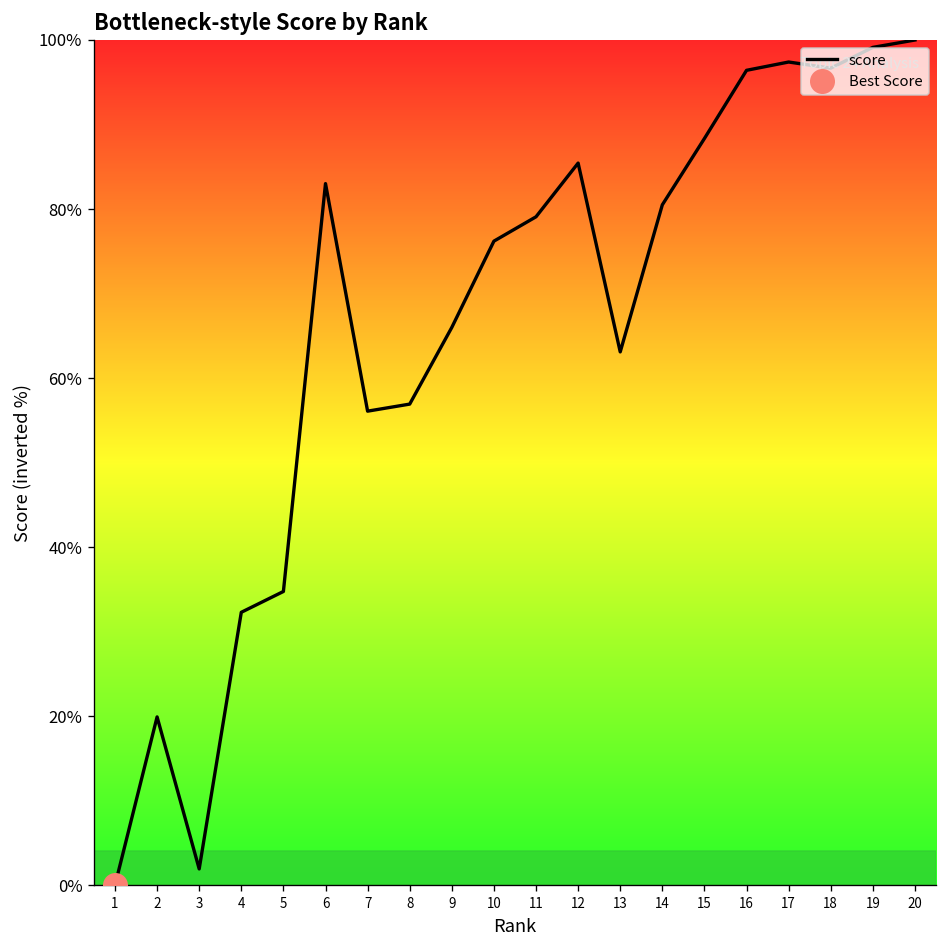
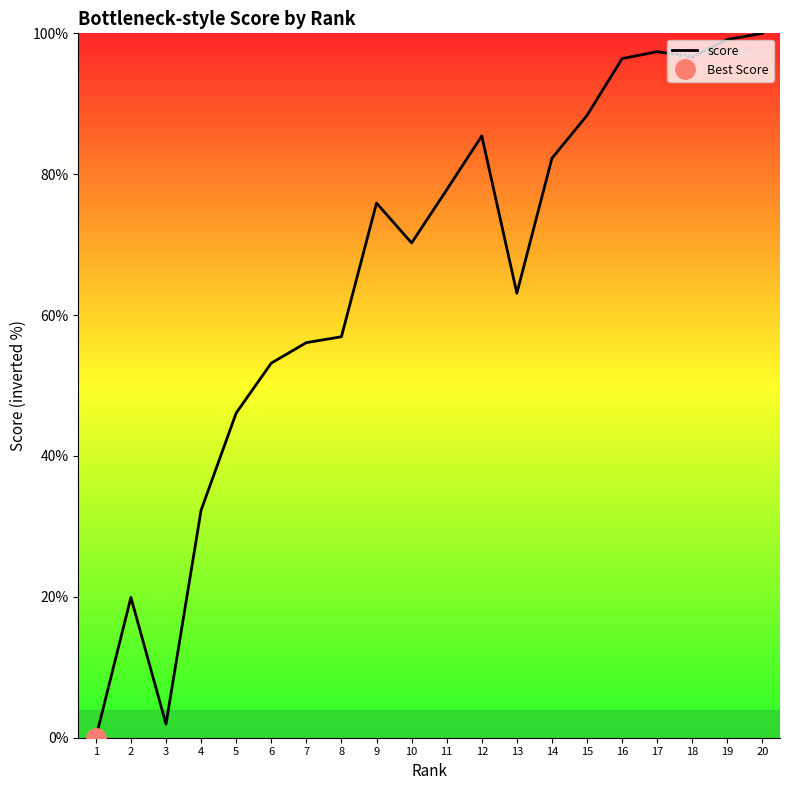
  {
    "score": {
      "2": "20%",
      "4": "32%",
-     "5": "35%",
-     "6": "83%",
+     "5": "46%",
+     "6": "53%",
      "7": "56%",
      "8": "57%",
-     "9": "66%",
-     "10": "76%",
-     "11": "79%",
+     "9": "76%",
+     "10": "70%",
+     "11": "78%",
      "12": "85%",
      "13": "63%",
-     "14": "81%",
+     "14": "82%",
      "15": "88%",
      "16": "96%",
      "17": "97%",
      "19": "99%",
      "20": "100%"
    }
  }
